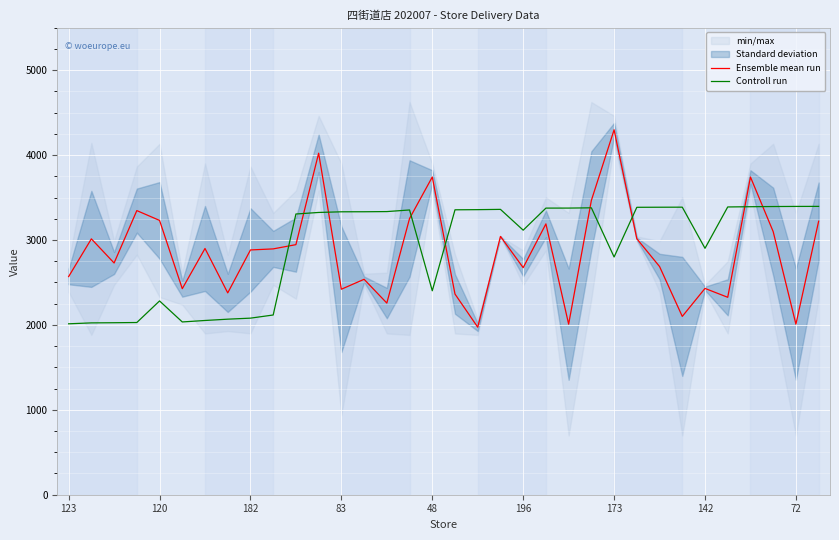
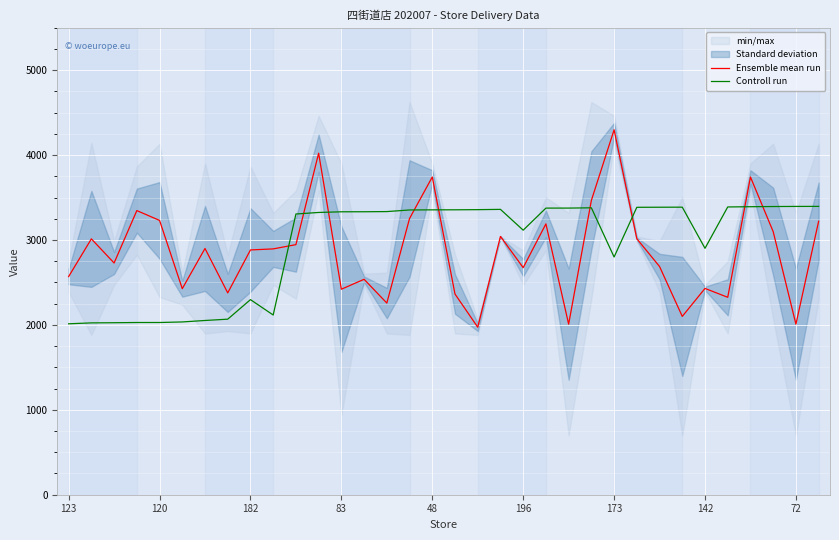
  {
    "Ensemble mean run": {
      "123": 2600,
      "120": 3200,
      "182": 2900,
      "83": 2400,
      "48": 3700,
      "196": 2700,
      "173": 4300,
      "72": 2000
    },
    "Controll run": {
      "123": 2000,
-     "120": 2300,
-     "182": 2100,
+     "120": 2000,
+     "182": 2300,
      "83": 3300,
-     "48": 2400,
+     "48": 3400,
      "196": 3100,
      "173": 2800,
      "142": 2900,
      "72": 3400
    }
  }
